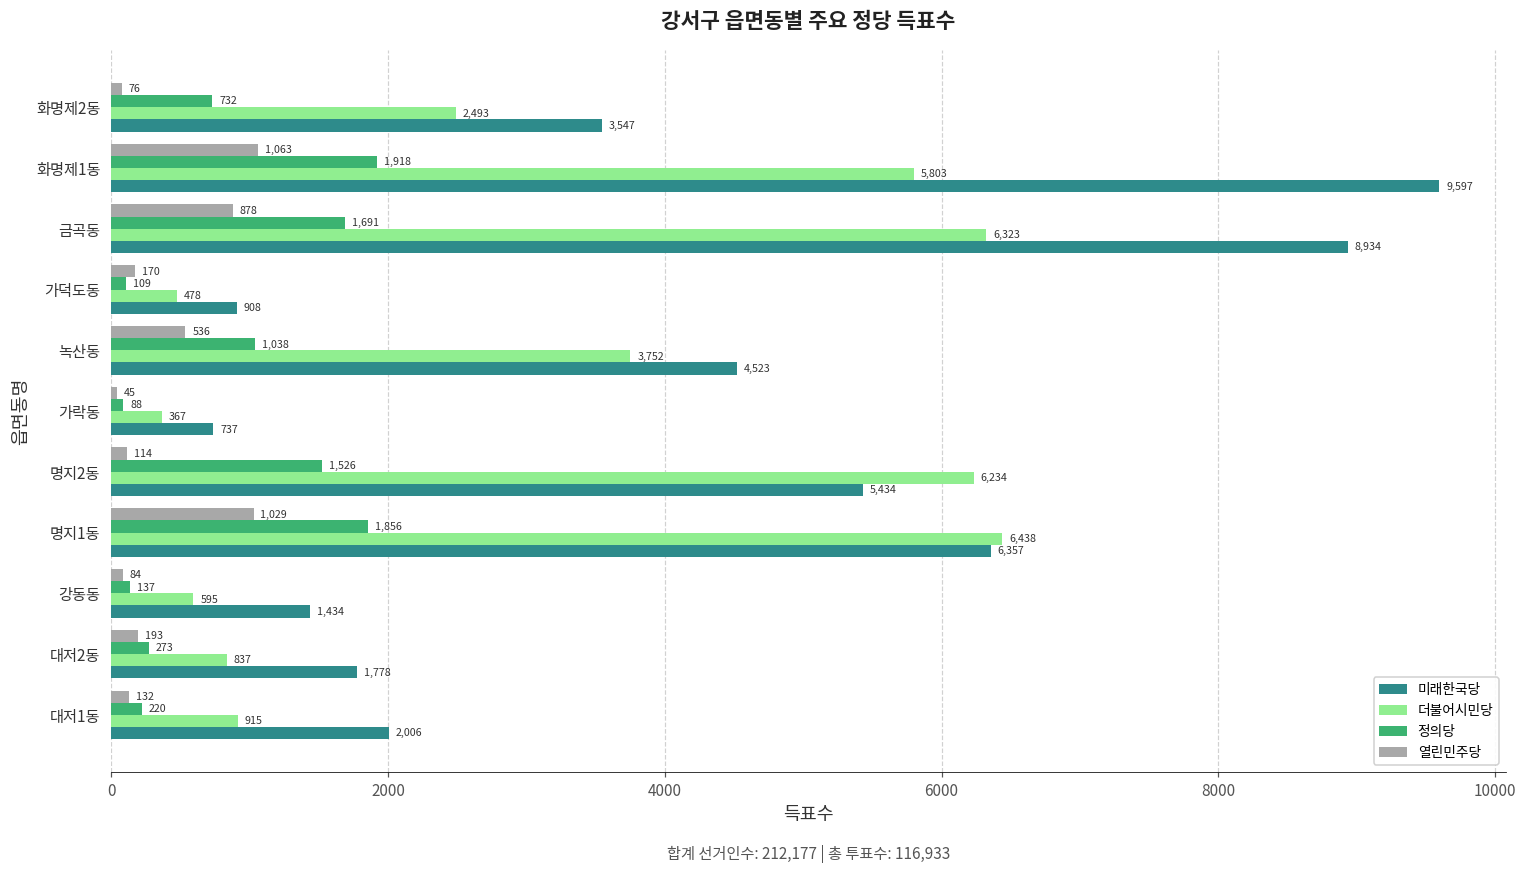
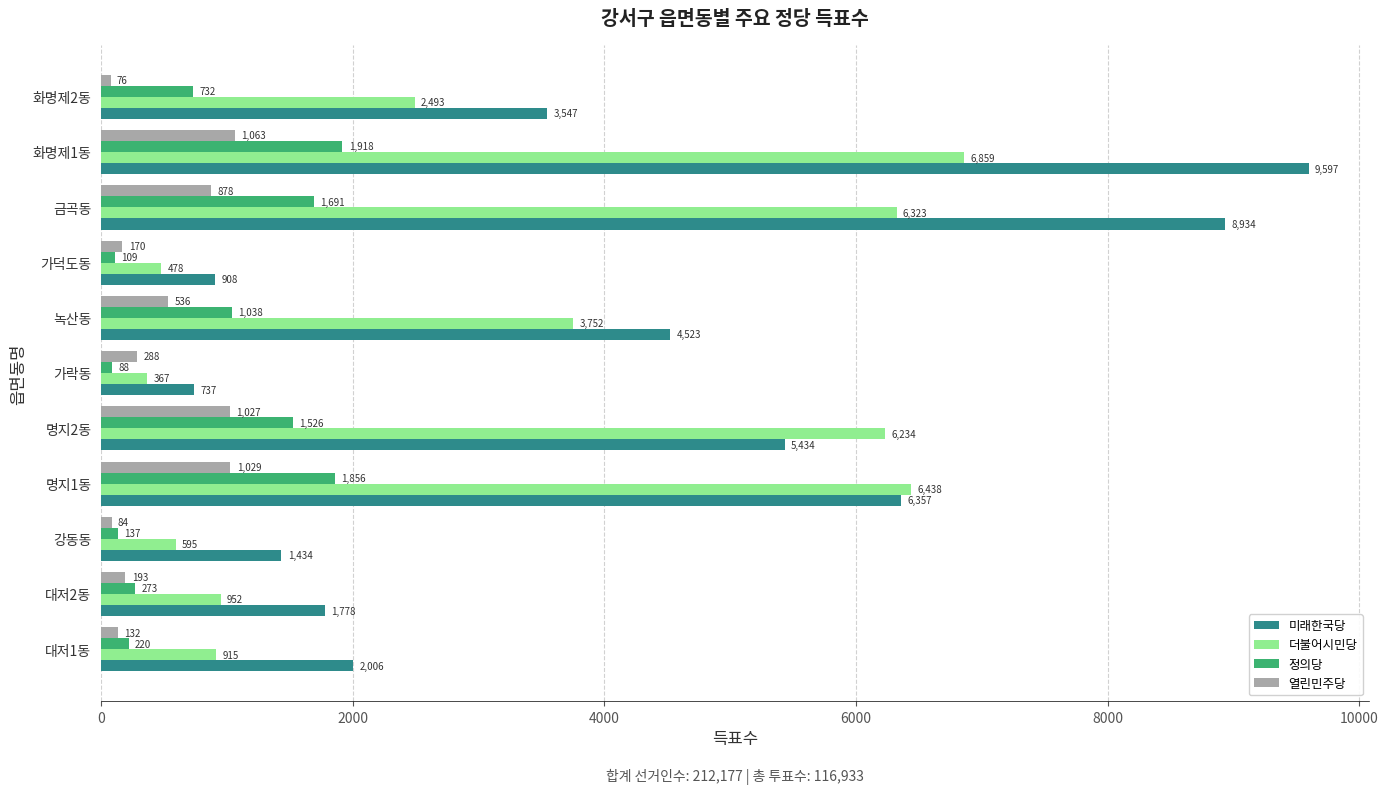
  {
    "더불어시민당": {
      "화명제2동": "2,493",
-     "화명제1동": "5,803",
+     "화명제1동": "6,859",
      "금곡동": "6,323",
      "가덕도동": "478",
      "녹산동": "3,752",
      "가락동": "367",
      "명지2동": "6,234",
      "명지1동": "6,438",
      "강동동": "595",
-     "대저2동": "837",
+     "대저2동": "952",
      "대저1동": "915"
    },
    "열린민주당": {
      "화명제2동": "76",
      "화명제1동": "1,063",
      "금곡동": "878",
      "가덕도동": "170",
      "녹산동": "536",
-     "가락동": "45",
-     "명지2동": "114",
+     "가락동": "288",
+     "명지2동": "1,027",
      "명지1동": "1,029",
      "강동동": "84",
      "대저2동": "193",
      "대저1동": "132"
    }
  }
